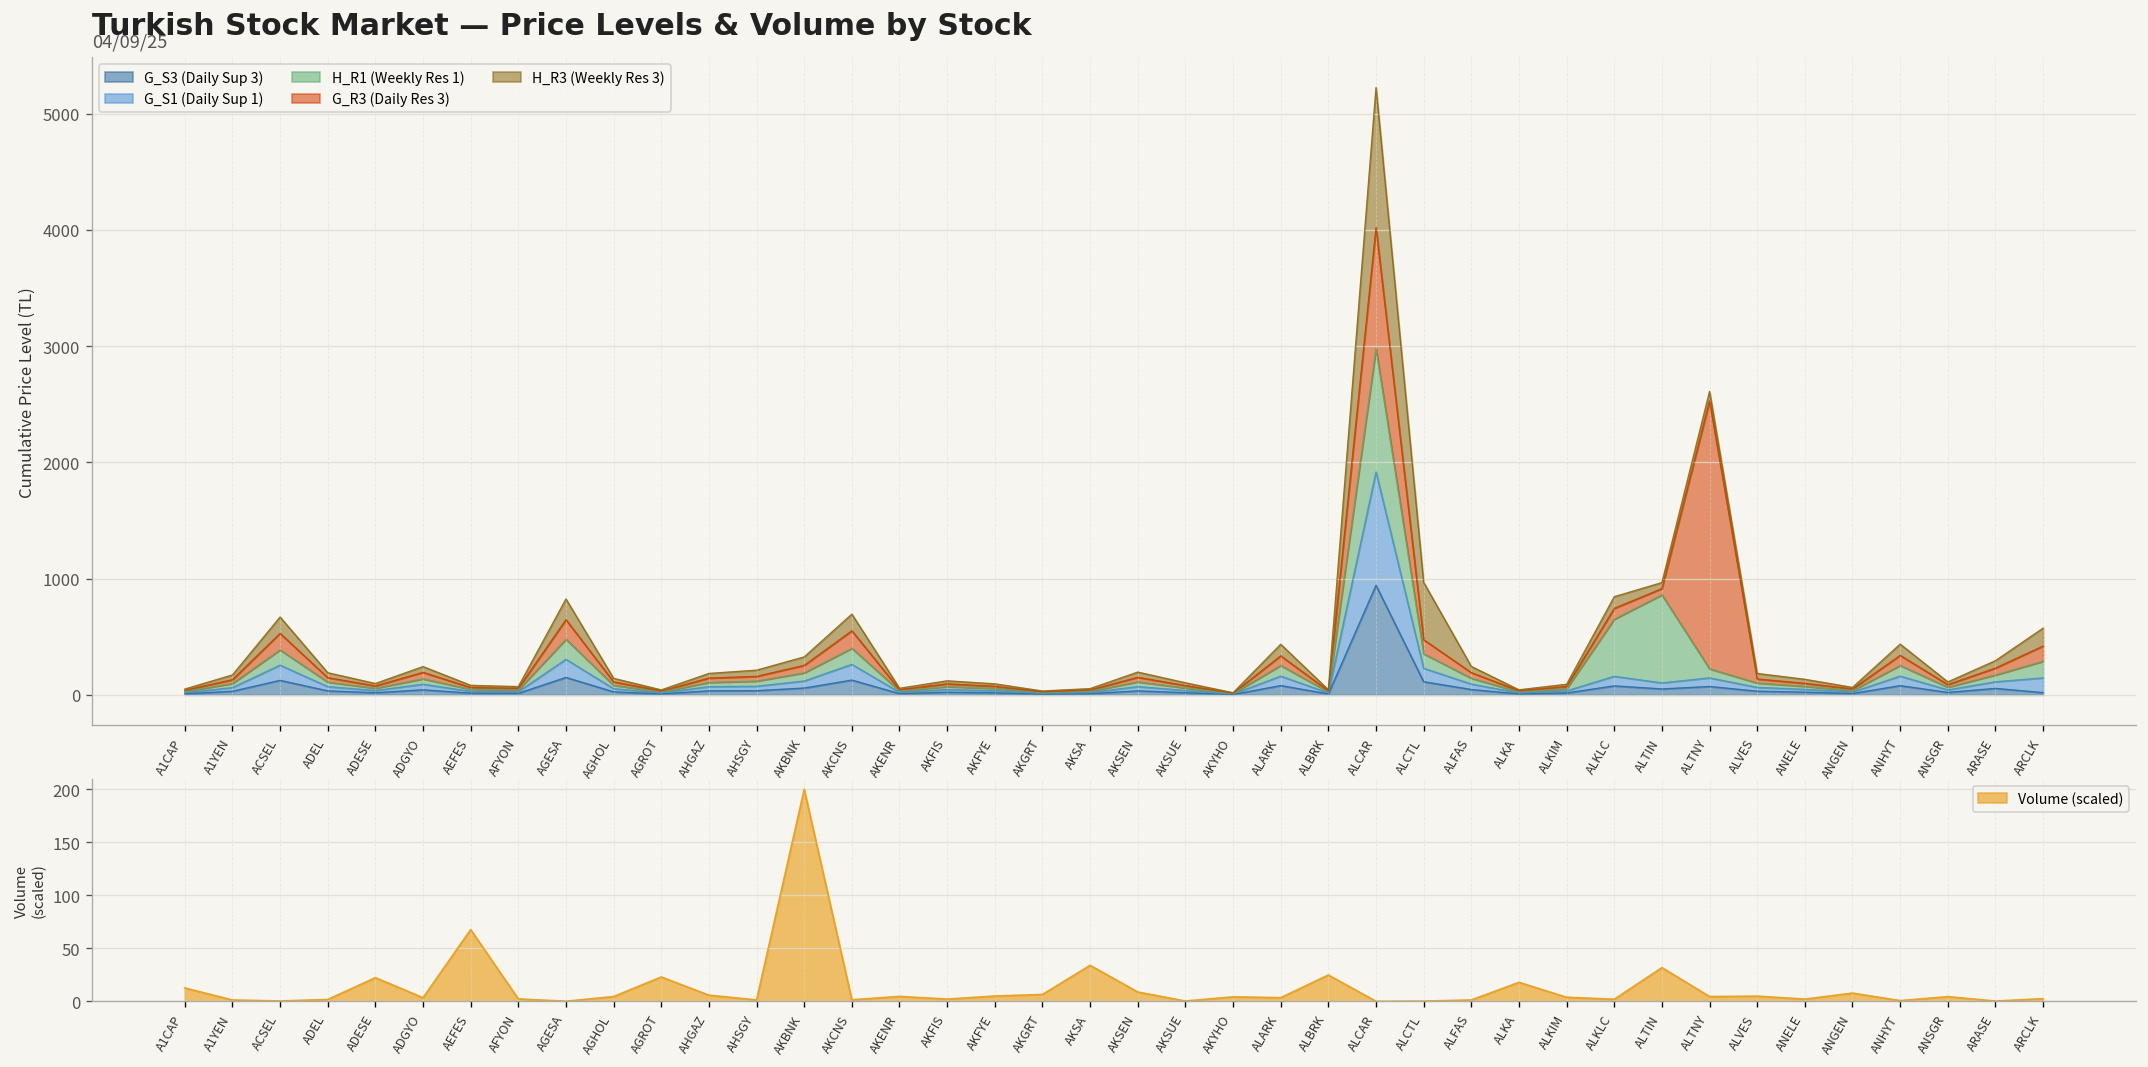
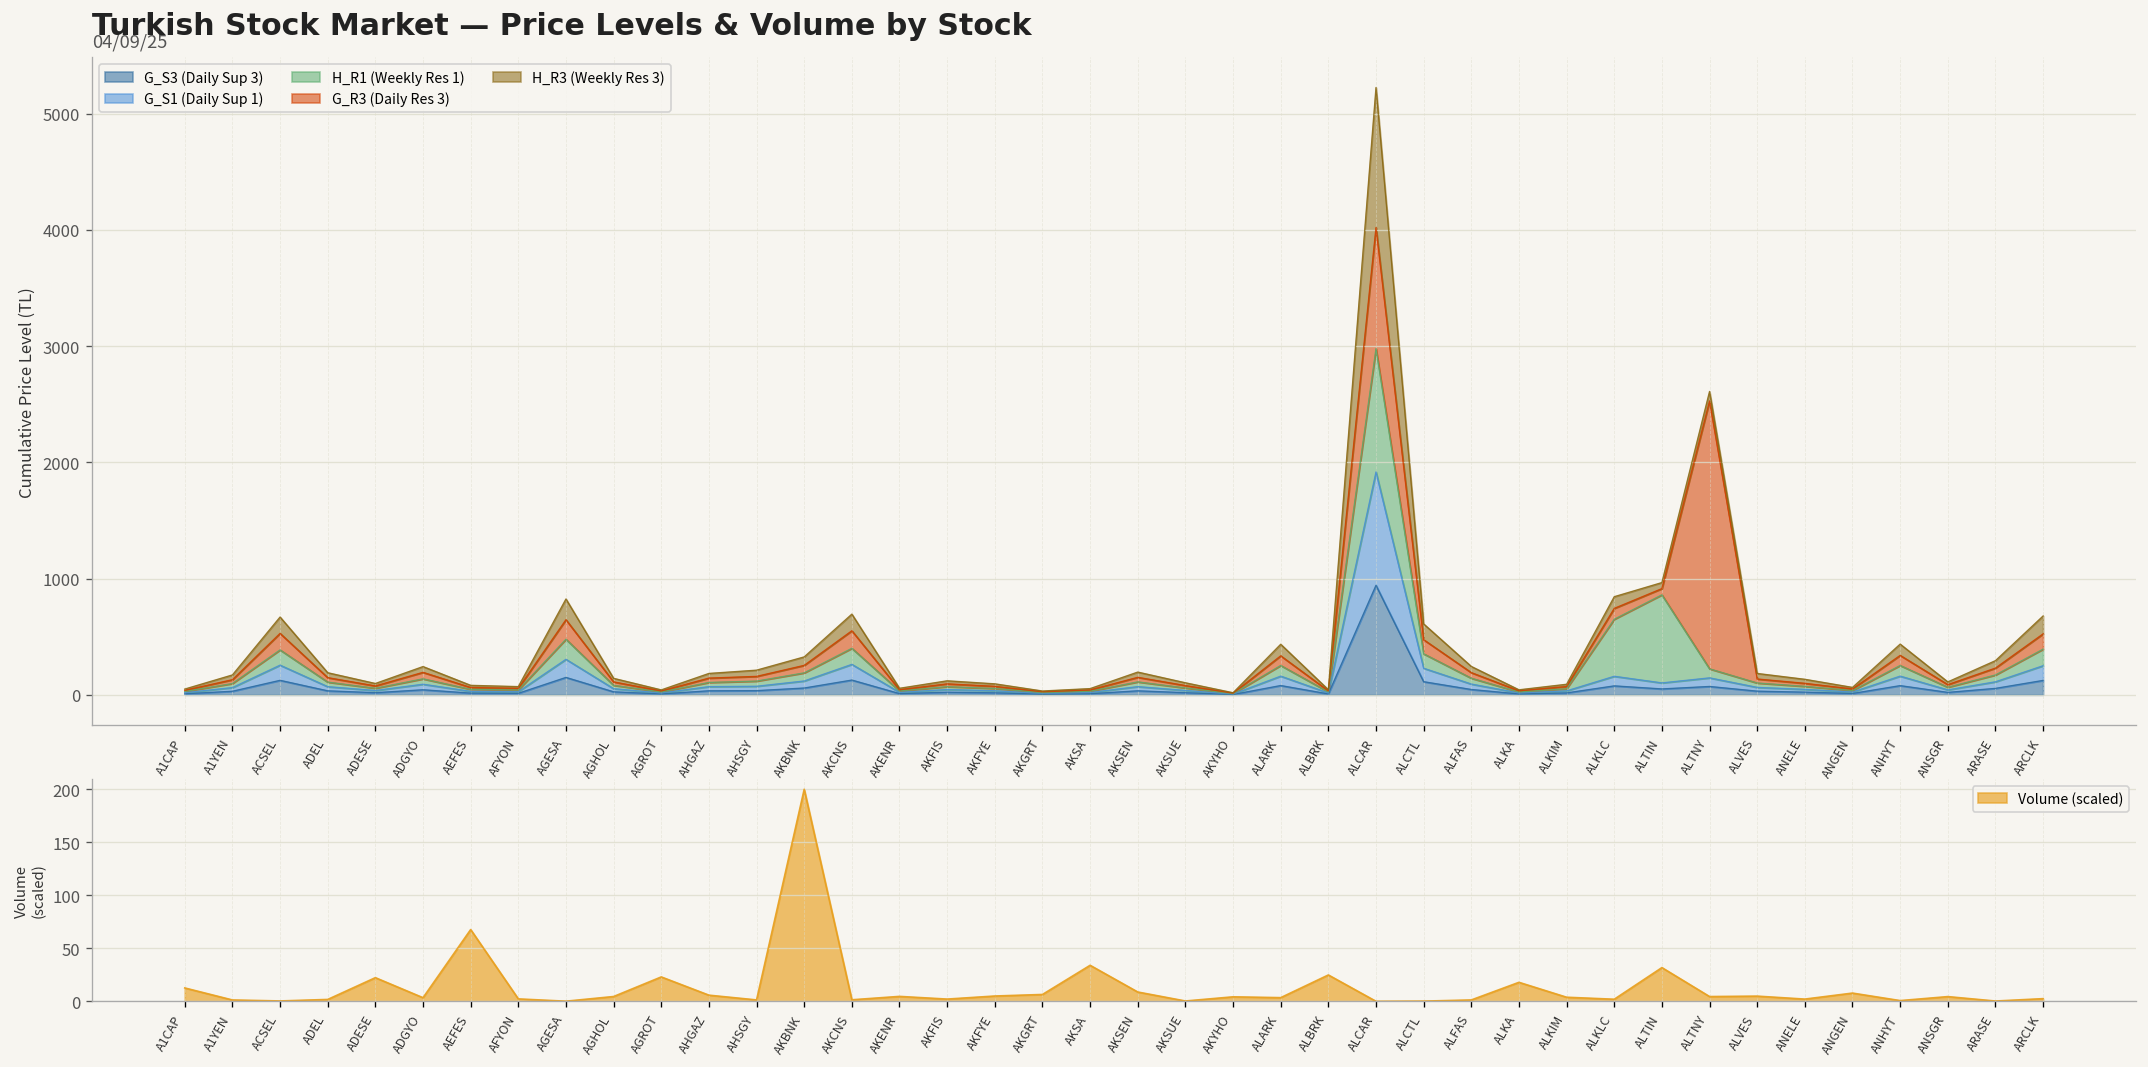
  {
    "Turkish Stock Market — Price Levels & Volume by Stock": {
      "G_S3 (Daily Sup 3)": {
        "A1YEN": 0,
        "ACSEL": 100,
        "ADEL": 0,
        "ADGYO": 0,
        "AGESA": 100,
        "AGHOL": 0,
        "AHGAZ": 0,
        "AHSGY": 0,
        "AKBNK": 100,
        "AKCNS": 100,
        "AKSEN": 0,
        "ALARK": 100,
        "ALCAR": 900,
        "ALCTL": 100,
        "ALFAS": 0,
        "ALKLC": 100,
        "ALTIN": 100,
        "ALTNY": 100,
        "ALVES": 0,
        "ANHYT": 100,
        "ARASE": 100,
-       "ARCLK": 0
+       "ARCLK": 100
      },
      "G_S1 (Daily Sup 1)": {
        "A1YEN": 0,
        "ACSEL": 100,
        "ADEL": 0,
        "ADGYO": 0,
        "AGESA": 200,
        "AGHOL": 0,
        "AHGAZ": 0,
        "AHSGY": 0,
        "AKBNK": 100,
        "AKCNS": 100,
        "AKSEN": 0,
        "ALARK": 100,
        "ALCAR": 1000,
        "ALCTL": 100,
        "ALFAS": 0,
        "ALKLC": 100,
        "ALTIN": 100,
        "ALTNY": 100,
        "ALVES": 0,
        "ANHYT": 100,
        "ARASE": 100,
        "ARCLK": 100
      },
      "H_R1 (Weekly Res 1)": {
        "A1YEN": 0,
        "ACSEL": 100,
        "ADEL": 0,
        "ADGYO": 0,
        "AGESA": 200,
        "AGHOL": 0,
        "AHGAZ": 0,
        "AHSGY": 0,
        "AKBNK": 100,
        "AKCNS": 100,
        "AKSEN": 0,
        "ALARK": 100,
        "ALCAR": 1100,
        "ALCTL": 100,
        "ALFAS": 100,
        "ALKLC": 500,
        "ALTIN": 800,
        "ALTNY": 100,
        "ALVES": 0,
        "ANHYT": 100,
        "ARASE": 100,
        "ARCLK": 100
      },
      "G_R3 (Daily Res 3)": {
        "A1YEN": 0,
        "ACSEL": 100,
        "ADEL": 0,
        "ADGYO": 100,
        "AGESA": 200,
        "AGHOL": 0,
        "AHGAZ": 0,
        "AHSGY": 0,
        "AKBNK": 100,
        "AKCNS": 200,
        "AKSEN": 0,
        "ALARK": 100,
        "ALCAR": 1000,
        "ALCTL": 100,
        "ALFAS": 0,
        "ALKLC": 100,
        "ALTIN": 100,
        "ALTNY": 2300,
        "ALVES": 0,
        "ANHYT": 100,
        "ARASE": 100,
        "ARCLK": 100
      },
      "H_R3 (Weekly Res 3)": {
        "A1YEN": 0,
        "ACSEL": 100,
        "ADEL": 0,
        "ADGYO": 0,
        "AGESA": 200,
        "AGHOL": 0,
        "AHGAZ": 0,
        "AHSGY": 100,
        "AKBNK": 100,
        "AKCNS": 100,
        "AKSEN": 0,
        "ALARK": 100,
        "ALCAR": 1200,
-       "ALCTL": 500,
+       "ALCTL": 100,
        "ALFAS": 100,
        "ALKLC": 100,
        "ALTIN": 100,
        "ALTNY": 100,
        "ALVES": 0,
        "ANELE": 0,
        "ANHYT": 100,
        "ARASE": 100,
        "ARCLK": 200
      }
    }
  }
